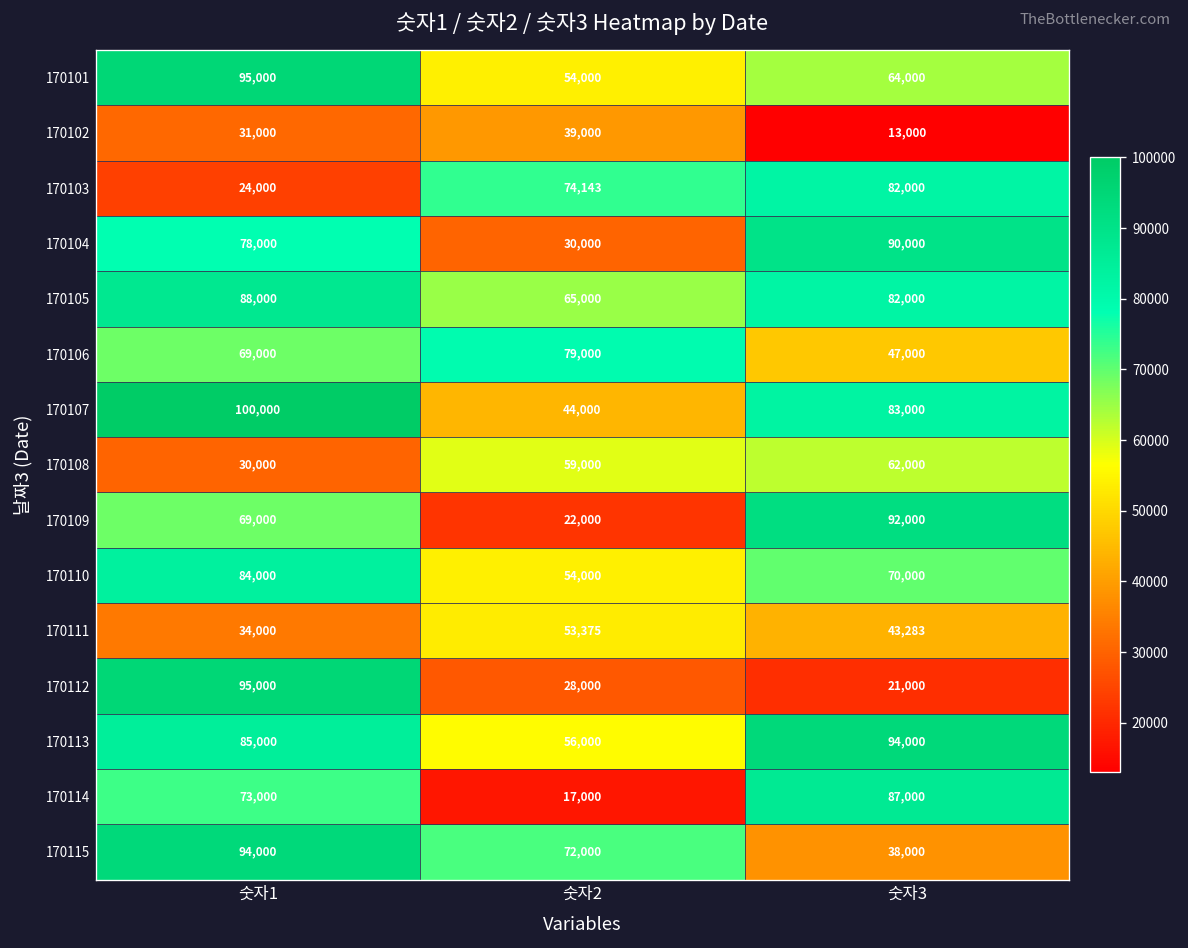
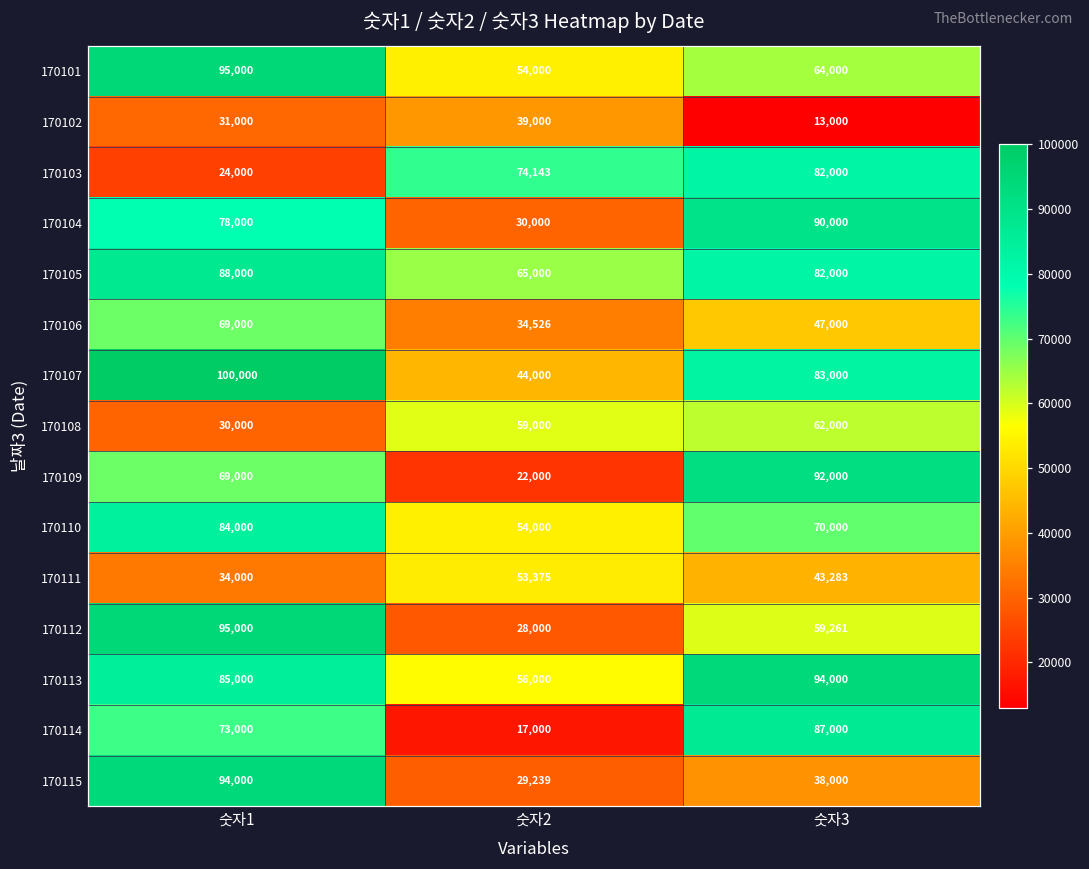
  {
    "170101": {
      "숫자1": "95,000",
      "숫자2": "54,000",
      "숫자3": "64,000"
    },
    "170102": {
      "숫자1": "31,000",
      "숫자2": "39,000",
      "숫자3": "13,000"
    },
    "170103": {
      "숫자1": "24,000",
      "숫자2": "74,143",
      "숫자3": "82,000"
    },
    "170104": {
      "숫자1": "78,000",
      "숫자2": "30,000",
      "숫자3": "90,000"
    },
    "170105": {
      "숫자1": "88,000",
      "숫자2": "65,000",
      "숫자3": "82,000"
    },
    "170106": {
      "숫자1": "69,000",
-     "숫자2": "79,000",
+     "숫자2": "34,526",
      "숫자3": "47,000"
    },
    "170107": {
      "숫자1": "100,000",
      "숫자2": "44,000",
      "숫자3": "83,000"
    },
    "170108": {
      "숫자1": "30,000",
      "숫자2": "59,000",
      "숫자3": "62,000"
    },
    "170109": {
      "숫자1": "69,000",
      "숫자2": "22,000",
      "숫자3": "92,000"
    },
    "170110": {
      "숫자1": "84,000",
      "숫자2": "54,000",
      "숫자3": "70,000"
    },
    "170111": {
      "숫자1": "34,000",
      "숫자2": "53,375",
      "숫자3": "43,283"
    },
    "170112": {
      "숫자1": "95,000",
      "숫자2": "28,000",
-     "숫자3": "21,000"
+     "숫자3": "59,261"
    },
    "170113": {
      "숫자1": "85,000",
      "숫자2": "56,000",
      "숫자3": "94,000"
    },
    "170114": {
      "숫자1": "73,000",
      "숫자2": "17,000",
      "숫자3": "87,000"
    },
    "170115": {
      "숫자1": "94,000",
-     "숫자2": "72,000",
+     "숫자2": "29,239",
      "숫자3": "38,000"
    }
  }
